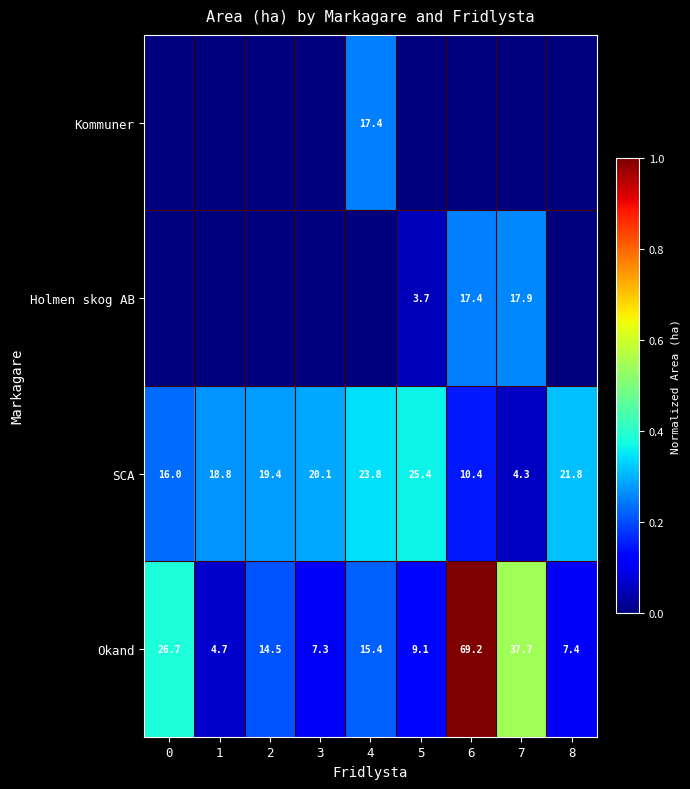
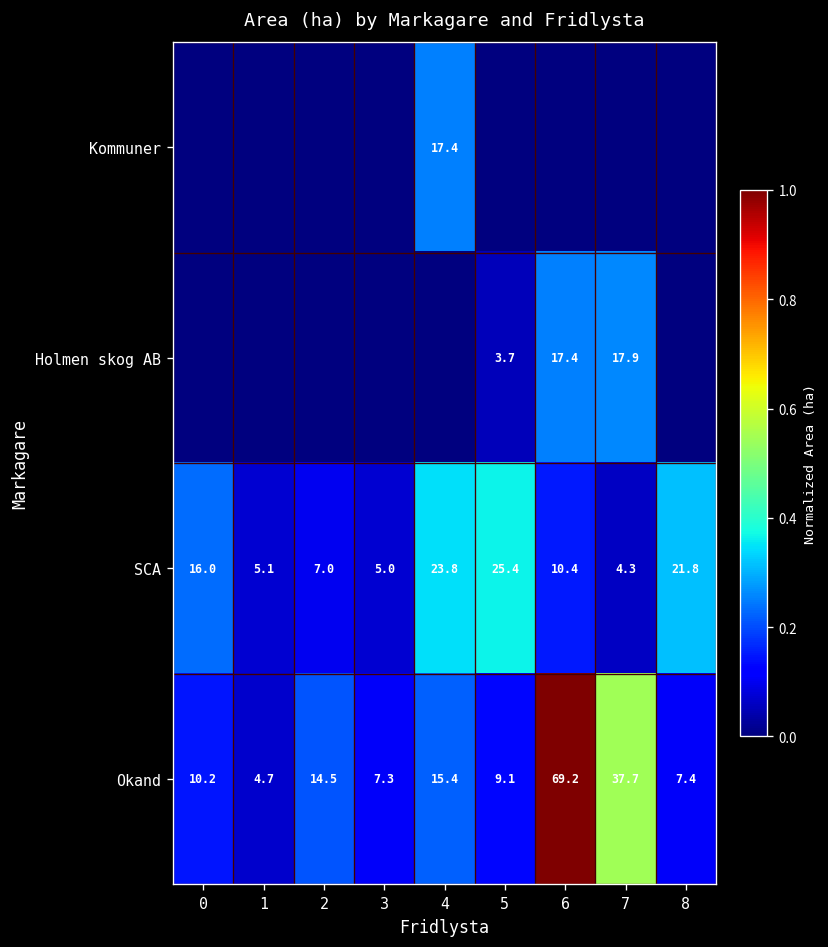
  {
    "Kommuner": {
      "4": 17.4
    },
    "Holmen skog AB": {
      "5": 3.7,
      "6": 17.4,
      "7": 17.9
    },
    "SCA": {
      "0": 16.0,
-     "1": 18.8,
-     "2": 19.4,
-     "3": 20.1,
+     "1": 5.1,
+     "2": 7.0,
+     "3": 5.0,
      "4": 23.8,
      "5": 25.4,
      "6": 10.4,
      "7": 4.3,
      "8": 21.8
    },
    "Okand": {
-     "0": 26.7,
+     "0": 10.2,
      "1": 4.7,
      "2": 14.5,
      "3": 7.3,
      "4": 15.4,
      "5": 9.1,
      "6": 69.2,
      "7": 37.7,
      "8": 7.4
    }
  }
